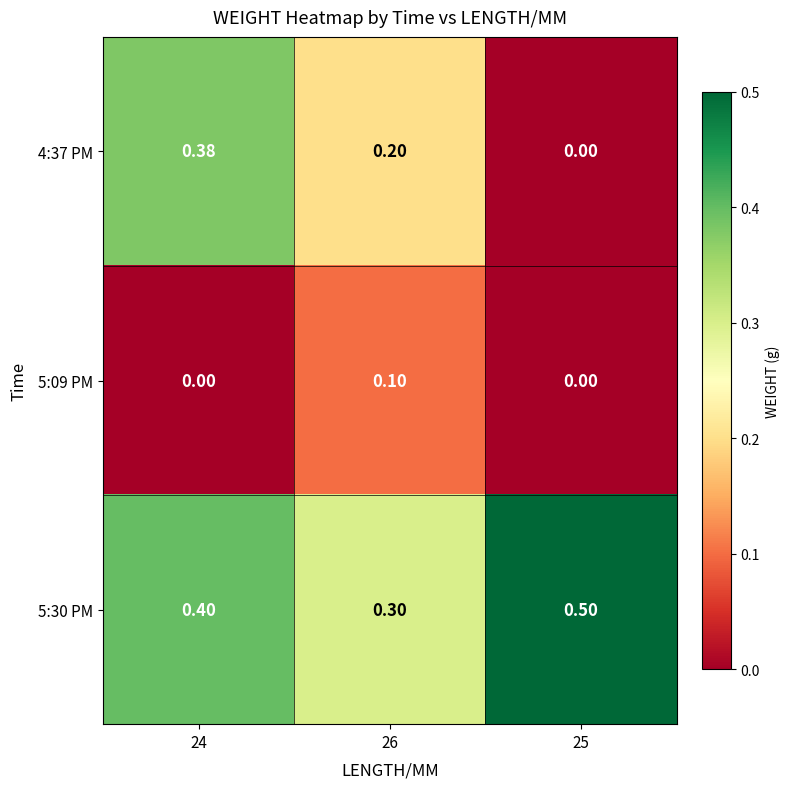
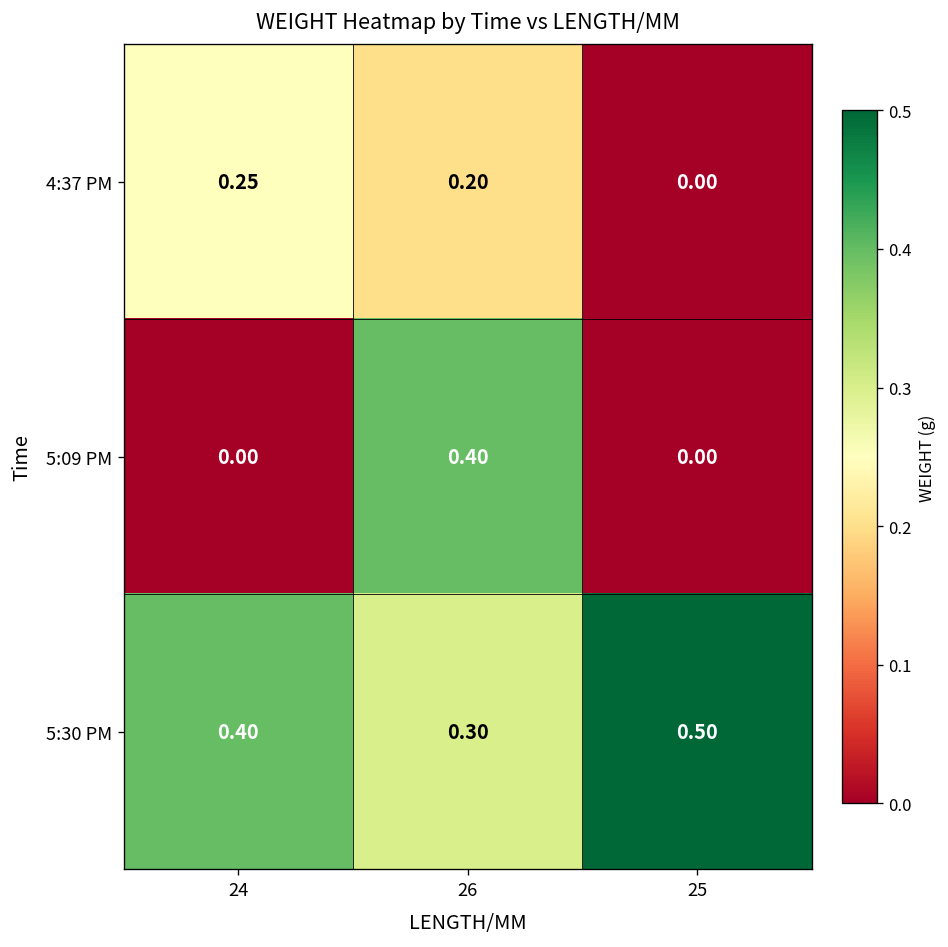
  {
    "4:37 PM": {
-     "24": 0.38,
+     "24": 0.25,
      "26": 0.20,
      "25": 0.00
    },
    "5:09 PM": {
      "24": 0.00,
-     "26": 0.10,
+     "26": 0.40,
      "25": 0.00
    },
    "5:30 PM": {
      "24": 0.40,
      "26": 0.30,
      "25": 0.50
    }
  }
